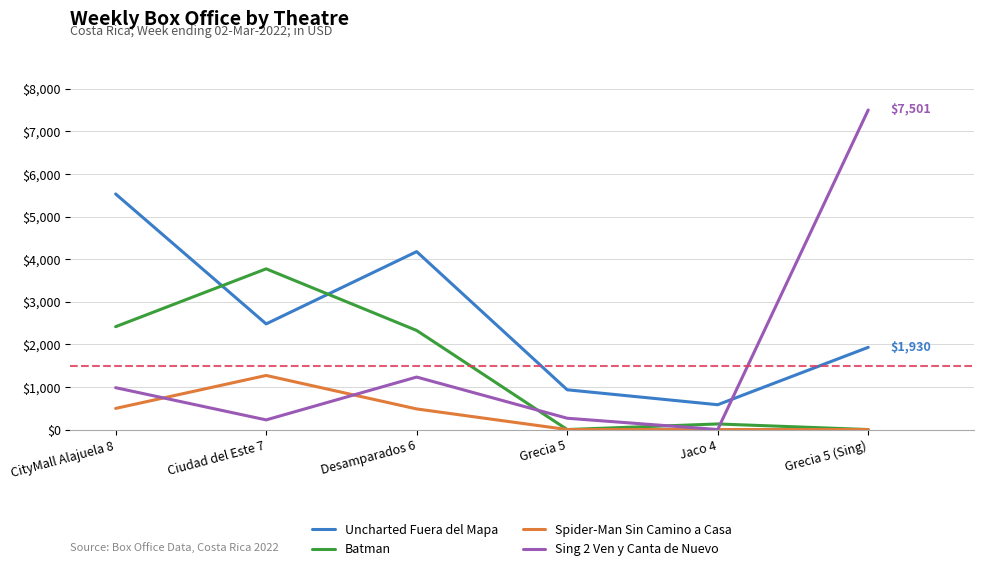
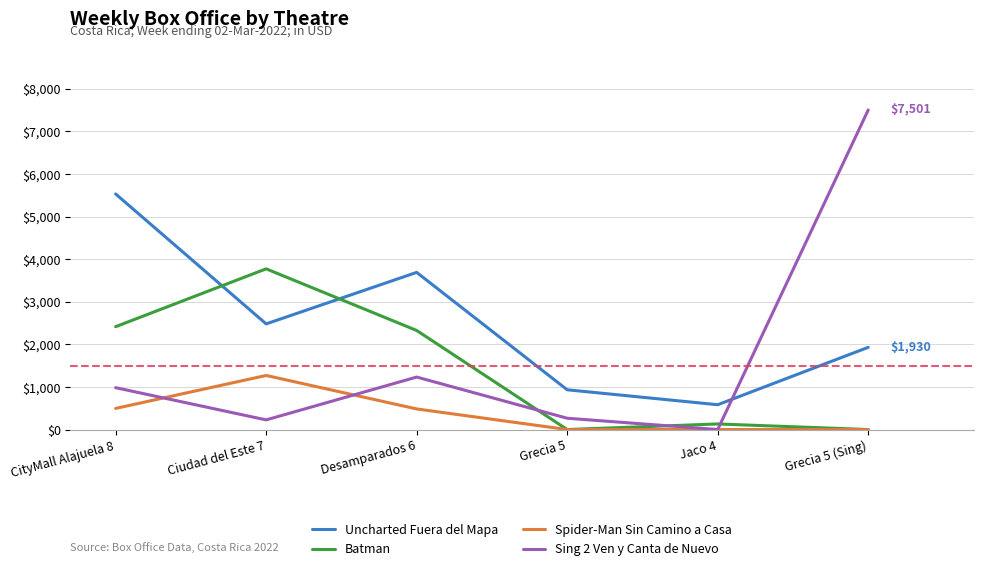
  {
    "Uncharted Fuera del Mapa": {
      "CityMall Alajuela 8": "$5,500",
      "Ciudad del Este 7": "$2,500",
-     "Desamparados 6": "$4,200",
+     "Desamparados 6": "$3,700",
      "Grecia 5": "$900",
      "Jaco 4": "$600"
    },
    "Batman": {
      "CityMall Alajuela 8": "$2,400",
      "Ciudad del Este 7": "$3,800",
      "Desamparados 6": "$2,300",
      "Jaco 4": "$100"
    },
    "Spider-Man Sin Camino a Casa": {
      "CityMall Alajuela 8": "$500",
      "Ciudad del Este 7": "$1,300",
      "Desamparados 6": "$500"
    },
    "Sing 2 Ven y Canta de Nuevo": {
      "Grecia 5 (Sing)": "$7,501"
    }
  }
